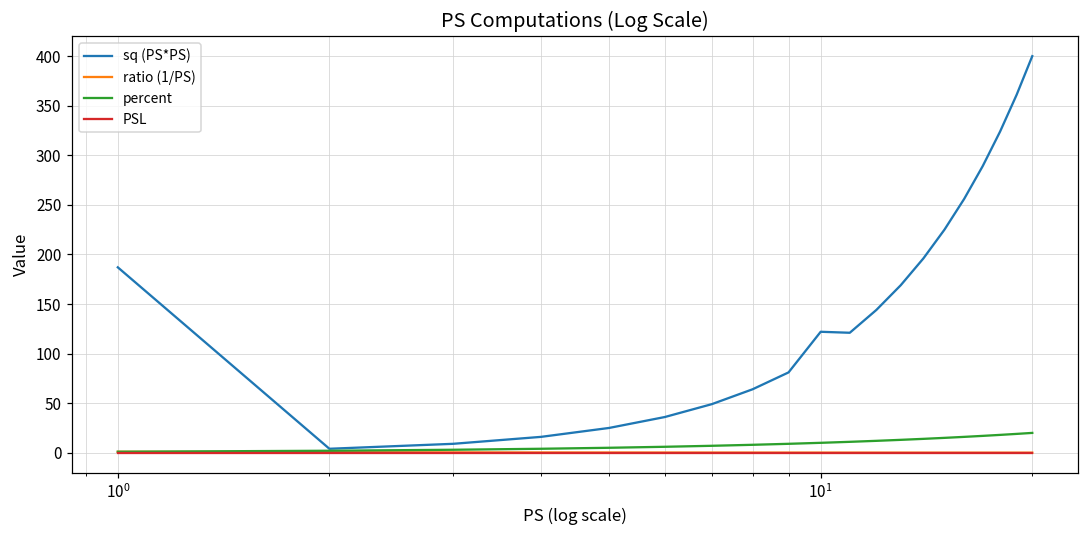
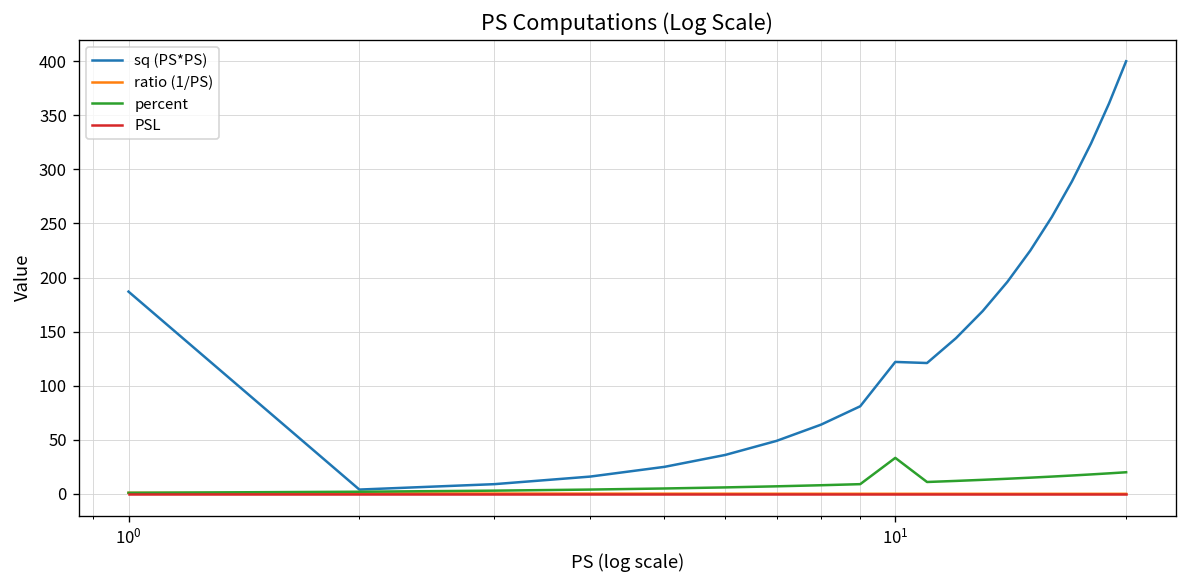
  {
    "sq (PS*PS)": {
      "10^0": 190,
      "10^1": 120
    },
    "percent": {
-     "10^1": 10
+     "10^1": 30
    }
  }
